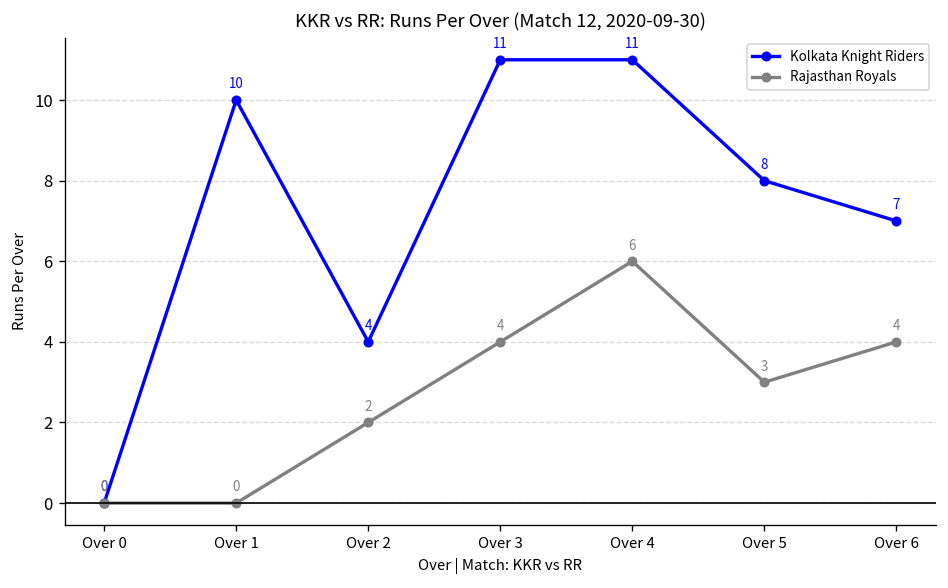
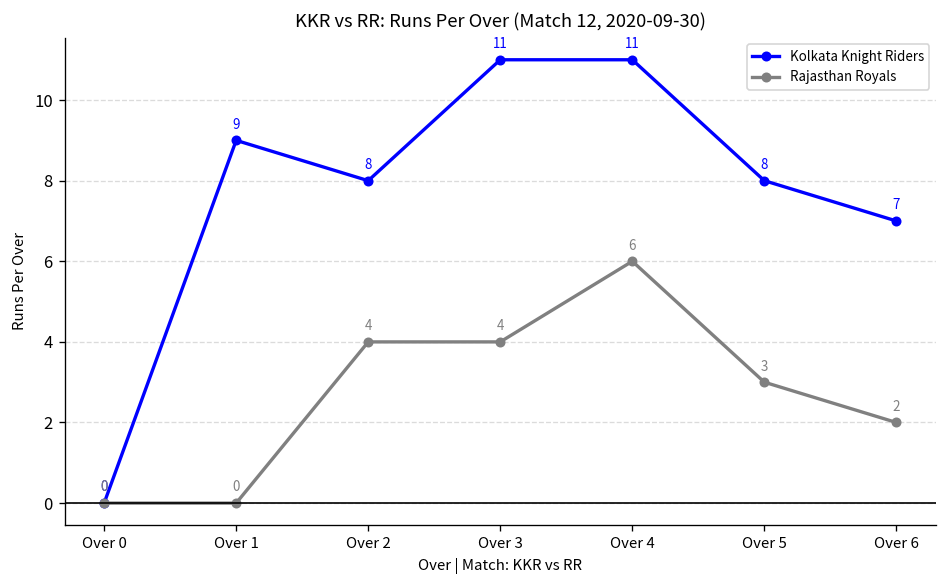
  {
    "Kolkata Knight Riders": {
-     "Over 1": 10,
-     "Over 2": 4,
+     "Over 1": 9,
+     "Over 2": 8,
      "Over 3": 11,
      "Over 4": 11,
      "Over 5": 8,
      "Over 6": 7
    },
    "Rajasthan Royals": {
      "Over 1": 0,
-     "Over 2": 2,
+     "Over 2": 4,
      "Over 3": 4,
      "Over 4": 6,
      "Over 5": 3,
-     "Over 6": 4
+     "Over 6": 2
    }
  }
